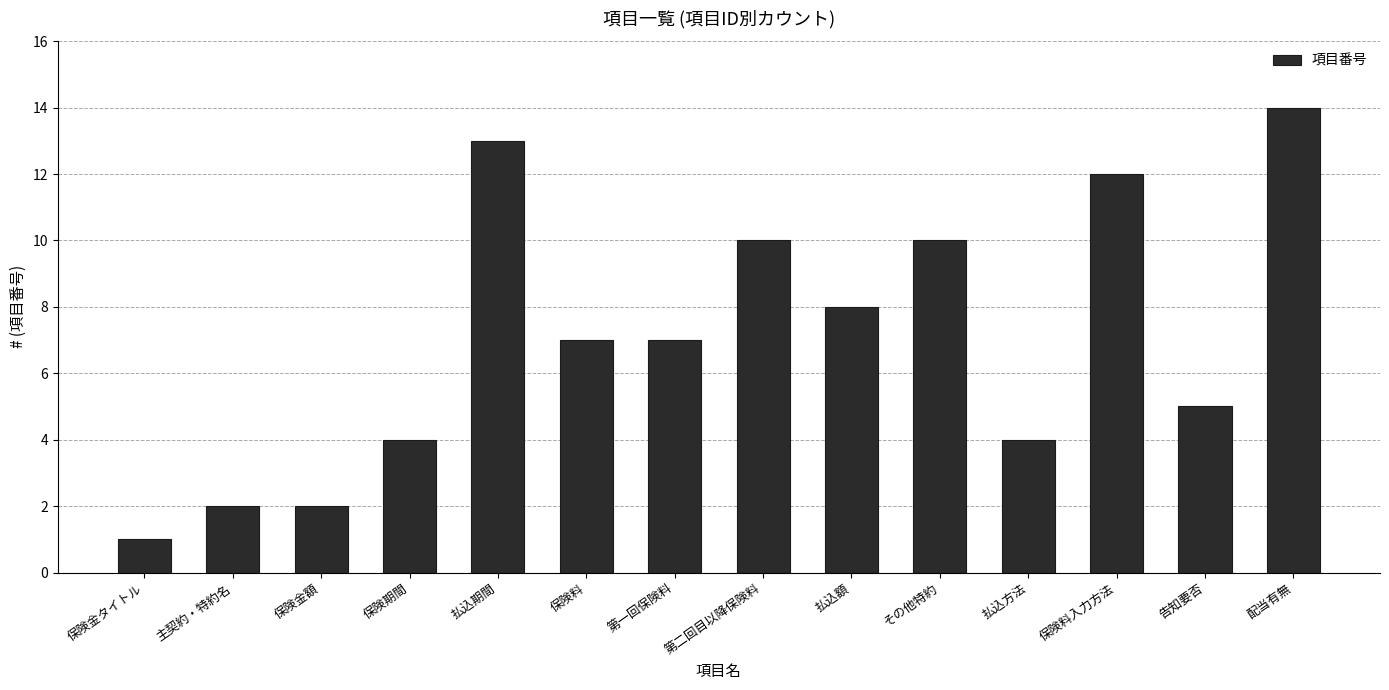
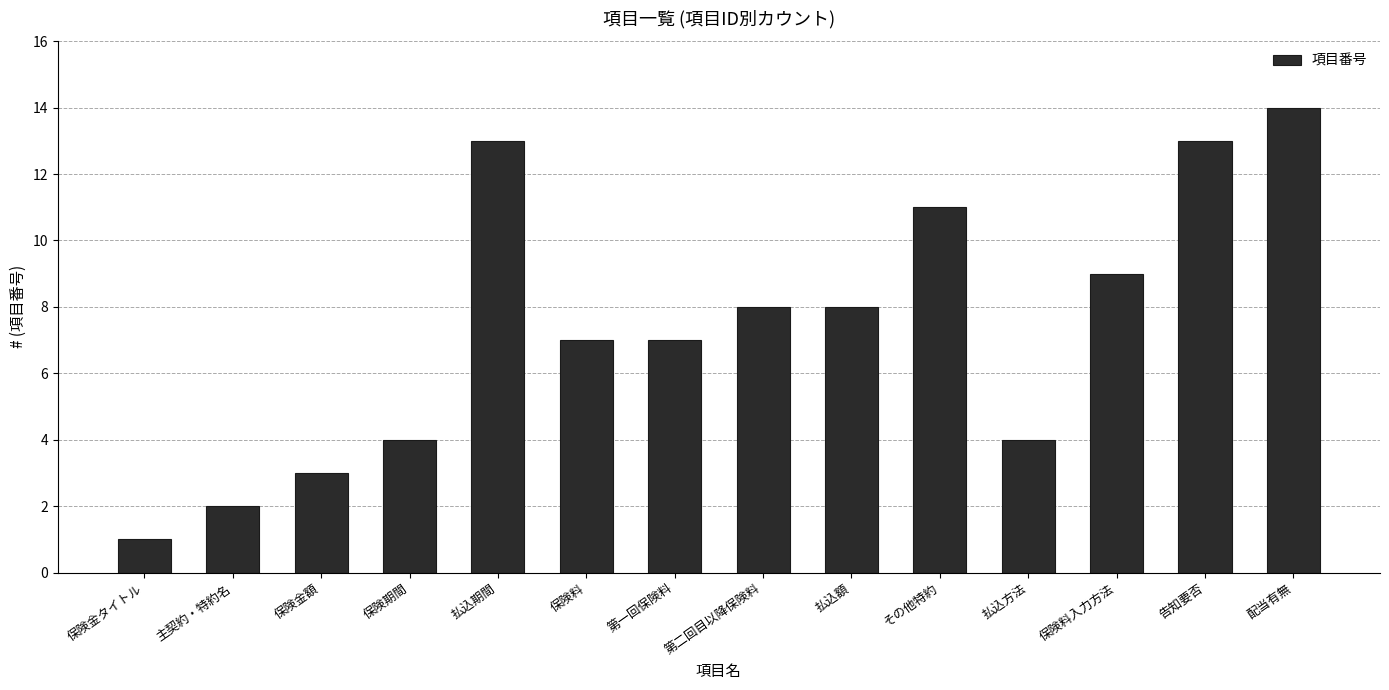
  {
    "保険金タイトル": 1,
    "主契約・特約名": 2,
-   "保険金額": 2,
+   "保険金額": 3,
    "保険期間": 4,
    "払込期間": 13,
    "保険料": 7,
    "第一回保険料": 7,
-   "第二回目以降保険料": 10,
+   "第二回目以降保険料": 8,
    "払込額": 8,
-   "その他特約": 10,
+   "その他特約": 11,
    "払込方法": 4,
-   "保険料入力方法": 12,
-   "告知要否": 5,
+   "保険料入力方法": 9,
+   "告知要否": 13,
    "配当有無": 14
  }
